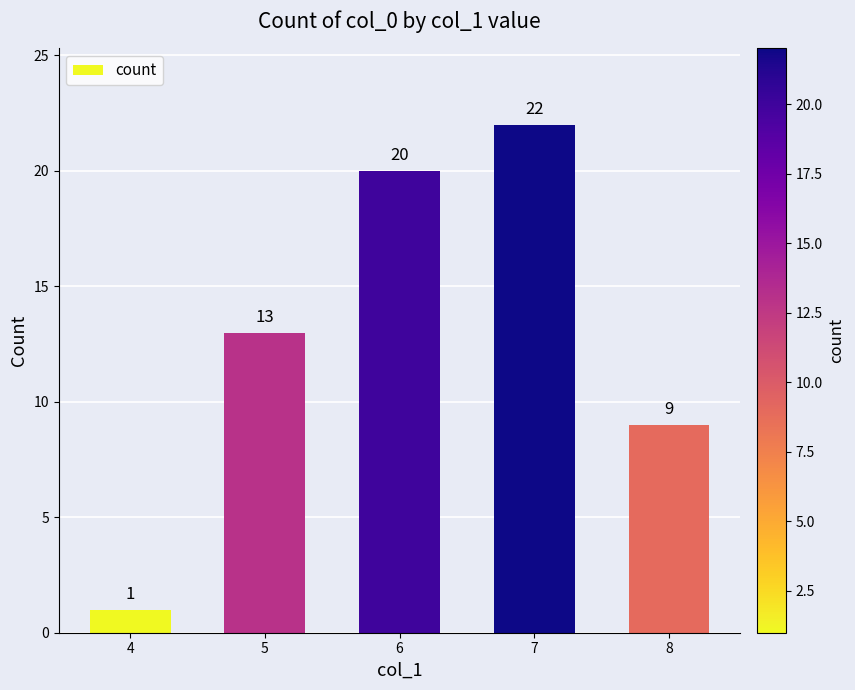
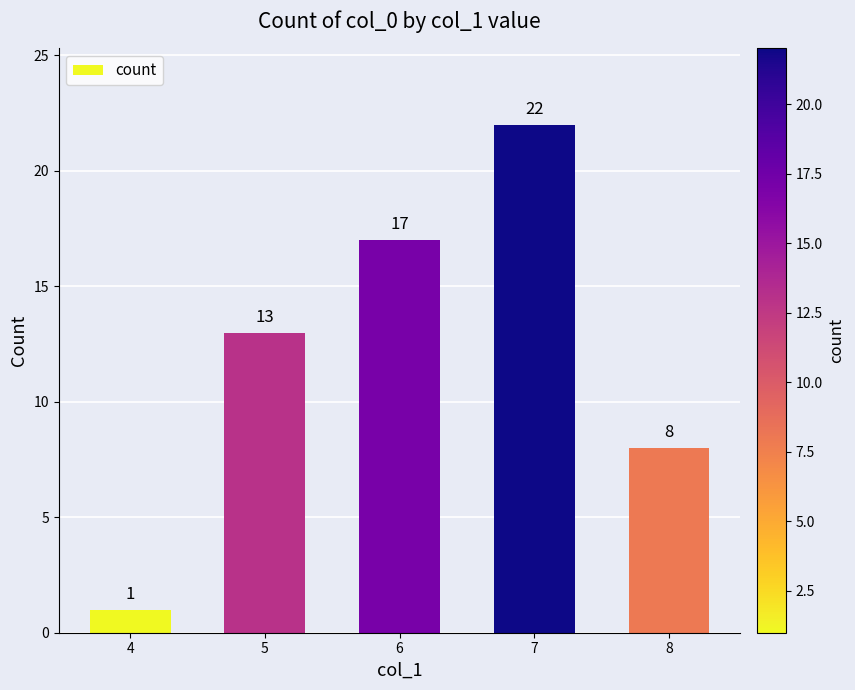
  {
    "4": 1,
    "5": 13,
-   "6": 20,
+   "6": 17,
    "7": 22,
-   "8": 9
+   "8": 8
  }
